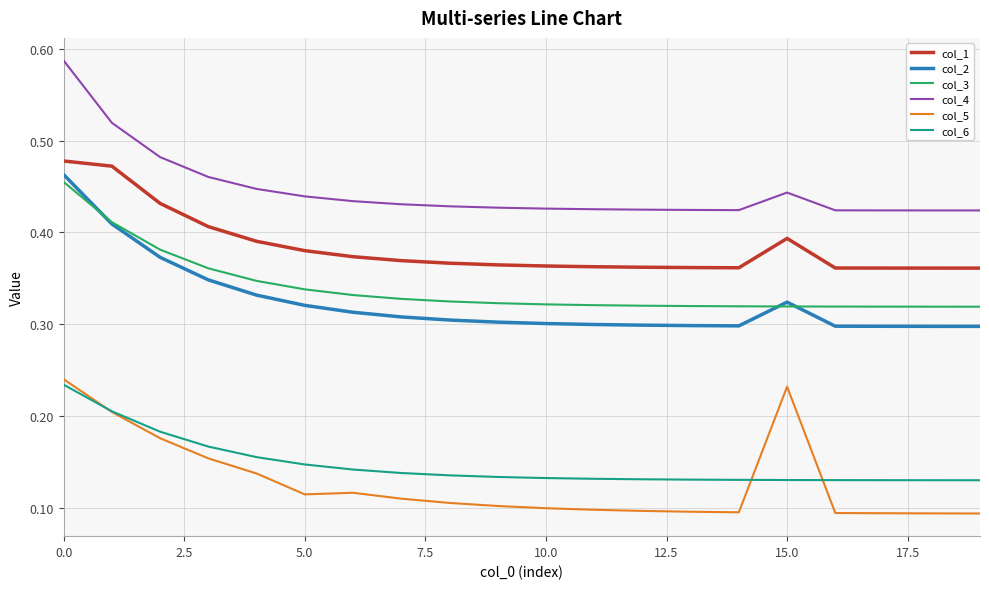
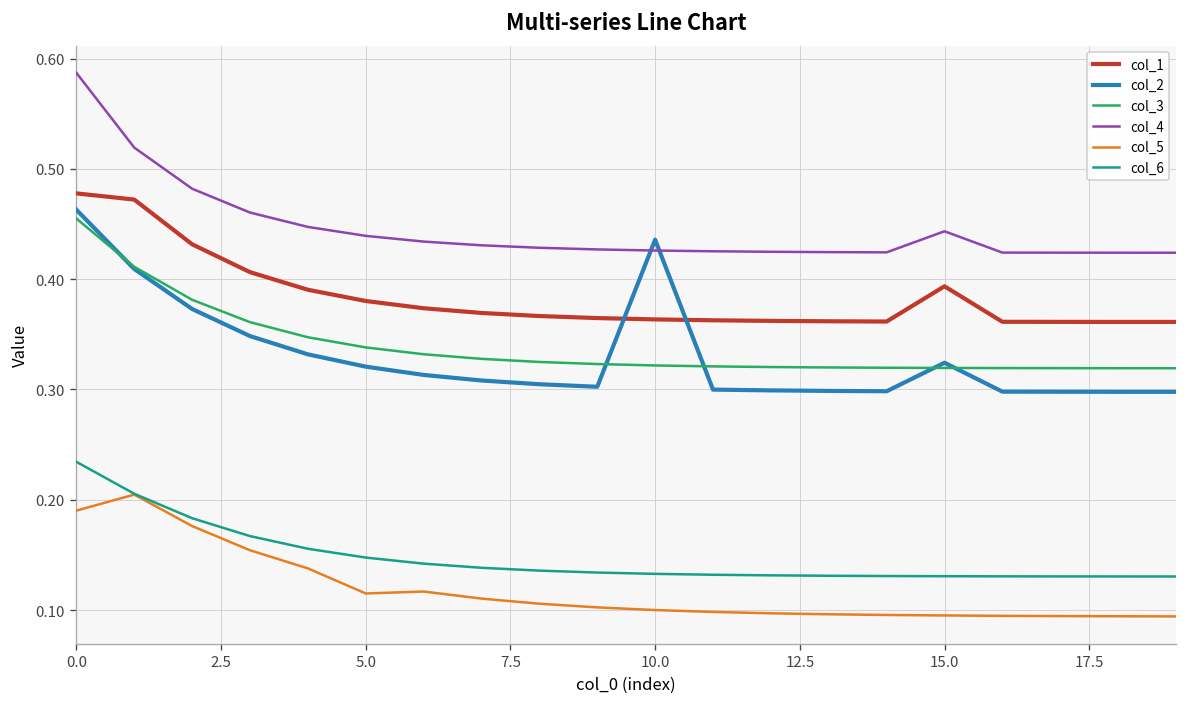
  {
    "col_1": {
      "0.0": 0.48,
      "5.0": 0.38,
      "10.0": 0.36,
      "15.0": 0.39
    },
    "col_2": {
      "0.0": 0.46,
      "5.0": 0.32,
-     "10.0": 0.30,
+     "10.0": 0.44,
      "15.0": 0.32
    },
    "col_4": {
      "0.0": 0.59,
      "5.0": 0.44,
      "10.0": 0.43,
      "15.0": 0.44
    },
    "col_5": {
-     "0.0": 0.24,
+     "0.0": 0.19,
      "5.0": 0.12,
      "10.0": 0.10,
-     "15.0": 0.23
+     "15.0": 0.10
    }
  }
